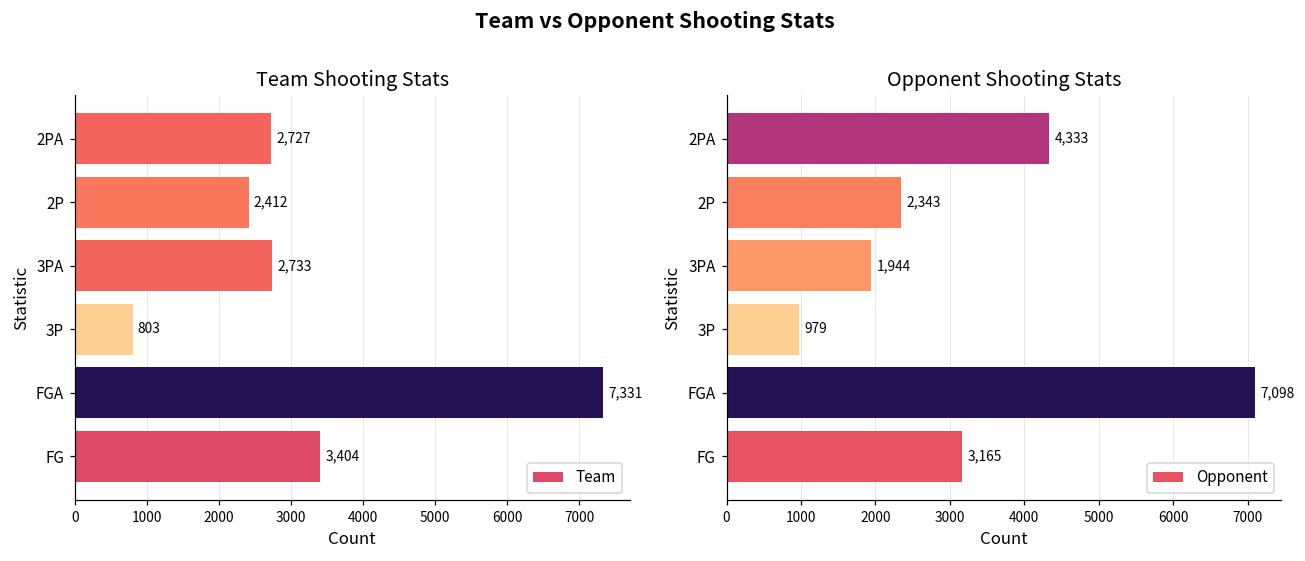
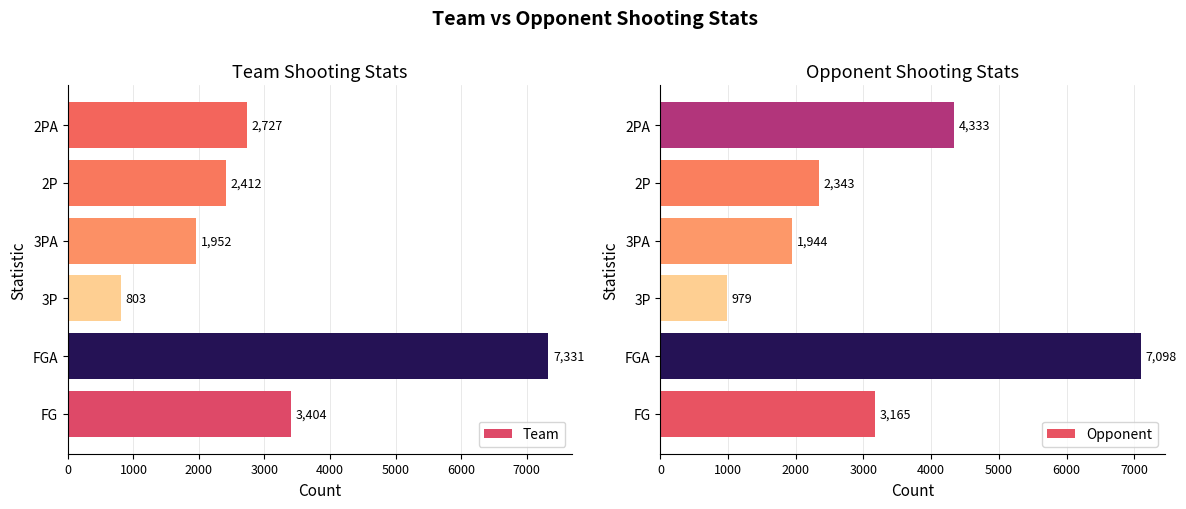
  {
    "Team Shooting Stats": {
      "2PA": "2,727",
      "2P": "2,412",
-     "3PA": "2,733",
+     "3PA": "1,952",
      "3P": "803",
      "FGA": "7,331",
      "FG": "3,404"
    },
    "Opponent Shooting Stats": {
      "2PA": "4,333",
      "2P": "2,343",
      "3PA": "1,944",
      "3P": "979",
      "FGA": "7,098",
      "FG": "3,165"
    }
  }
